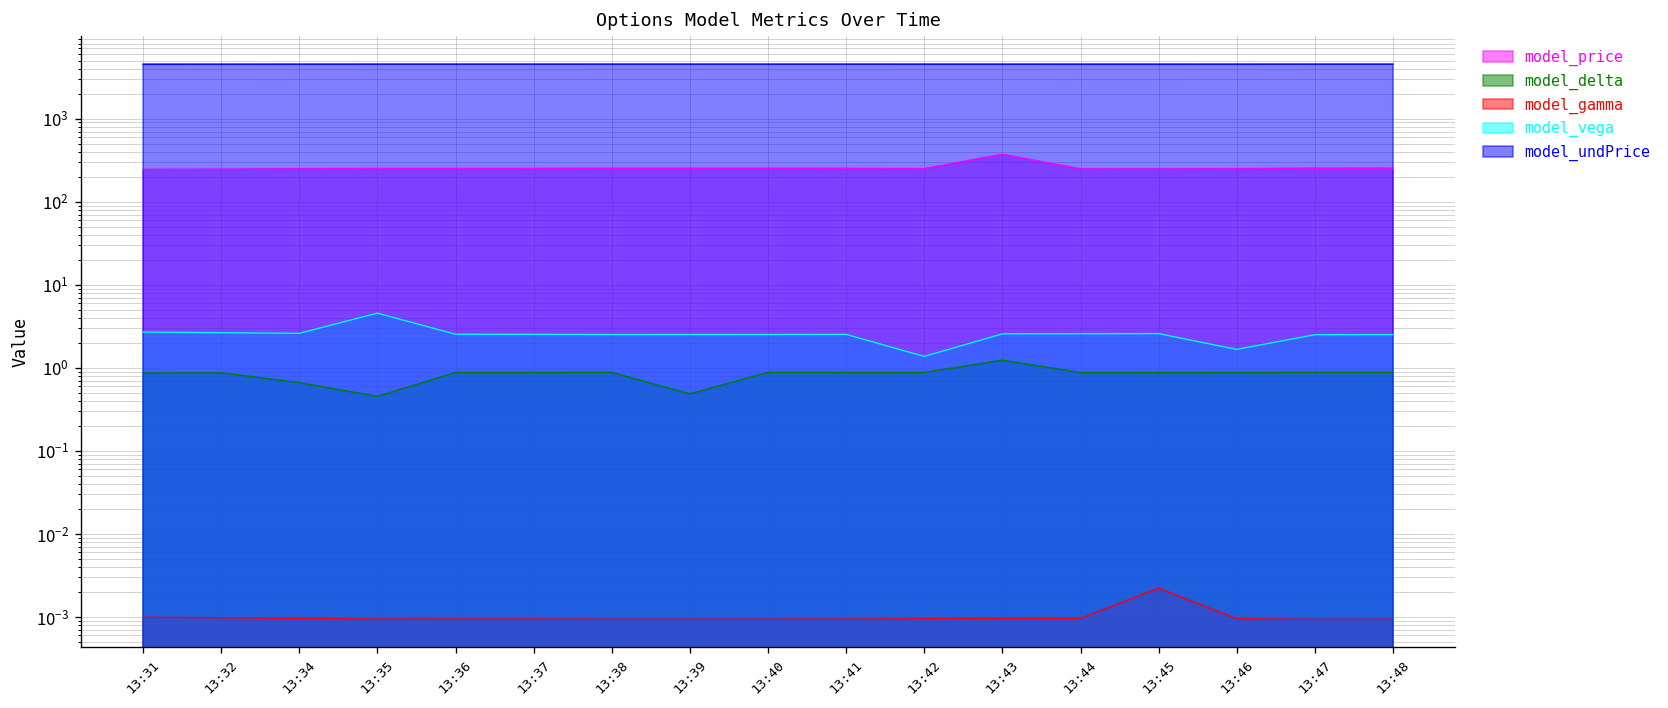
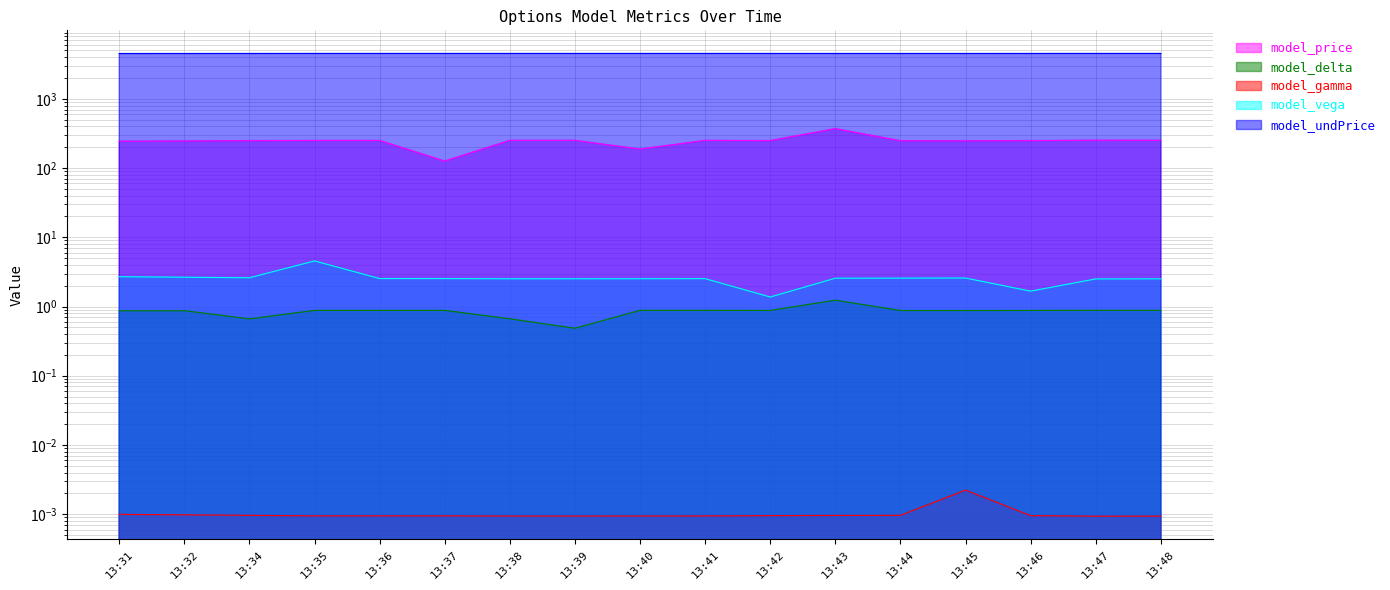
  {
    "model_price": {
      "13:31": 240,
      "13:32": 250,
      "13:34": 250,
      "13:35": 250,
      "13:36": 250,
-     "13:37": 250,
+     "13:37": 130,
      "13:38": 250,
      "13:39": 250,
-     "13:40": 250,
+     "13:40": 190,
      "13:41": 250,
      "13:42": 250,
      "13:43": 400,
      "13:44": 250,
      "13:45": 250,
      "13:46": 250,
      "13:47": 250,
      "13:48": 250
    },
    "model_delta": {
      "13:31": 0.9,
      "13:32": 0.9,
      "13:34": 0.7,
-     "13:35": 0.5,
+     "13:35": 0.9,
      "13:36": 0.9,
      "13:37": 0.9,
-     "13:38": 0.9,
+     "13:38": 0.7,
      "13:39": 0.5,
      "13:40": 0.9,
      "13:41": 0.9,
      "13:42": 0.9,
      "13:43": 1.2,
      "13:44": 0.9,
      "13:45": 0.9,
      "13:46": 0.9,
      "13:47": 0.9,
      "13:48": 0.9
    },
    "model_gamma": {
      "13:31": 0.0010,
      "13:32": 0.0010,
      "13:34": 0.0010,
      "13:35": 0.0009,
      "13:36": 0.0009,
      "13:37": 0.0009,
      "13:38": 0.0009,
      "13:39": 0.0009,
      "13:40": 0.0009,
      "13:41": 0.0009,
      "13:42": 0.0010,
      "13:43": 0.0010,
      "13:44": 0.0010,
      "13:45": 0.0022,
      "13:46": 0.0010,
      "13:47": 0.0009,
      "13:48": 0.0009
    },
    "model_vega": {
      "13:31": 2.7,
      "13:32": 2.6,
      "13:34": 2.6,
      "13:35": 5,
      "13:36": 2.5,
      "13:37": 2.5,
      "13:38": 2.5,
      "13:39": 2.5,
      "13:40": 2.5,
      "13:41": 2.5,
      "13:42": 1.4,
      "13:43": 2.6,
      "13:44": 2.6,
      "13:45": 2.6,
      "13:46": 1.7,
      "13:47": 2.5,
      "13:48": 2.5
    },
    "model_undPrice": {
      "13:31": 5000,
      "13:32": 5000,
      "13:34": 5000,
      "13:35": 5000,
      "13:36": 5000,
      "13:37": 5000,
      "13:38": 5000,
      "13:39": 5000,
      "13:40": 5000,
      "13:41": 5000,
      "13:42": 5000,
      "13:43": 5000,
      "13:44": 5000,
      "13:45": 5000,
      "13:46": 5000,
      "13:47": 5000,
      "13:48": 5000
    }
  }
